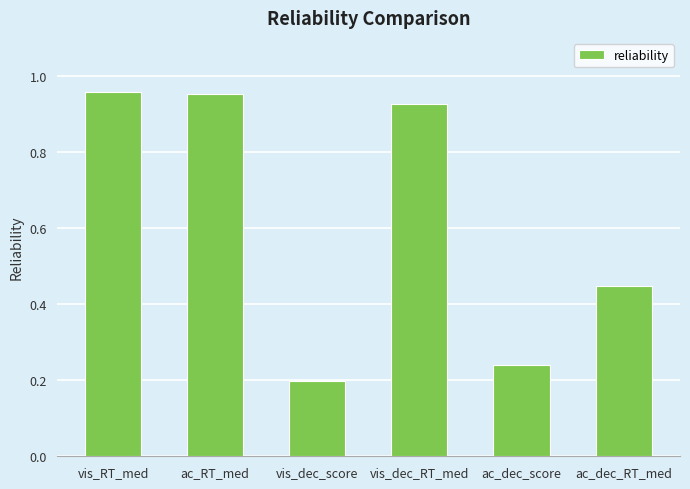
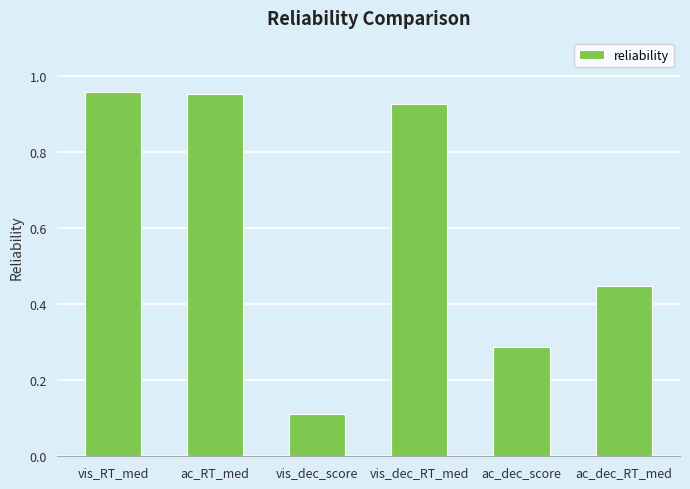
  {
    "vis_RT_med": 0.96,
    "ac_RT_med": 0.95,
-   "vis_dec_score": 0.20,
+   "vis_dec_score": 0.11,
    "vis_dec_RT_med": 0.93,
-   "ac_dec_score": 0.24,
+   "ac_dec_score": 0.29,
    "ac_dec_RT_med": 0.45
  }
